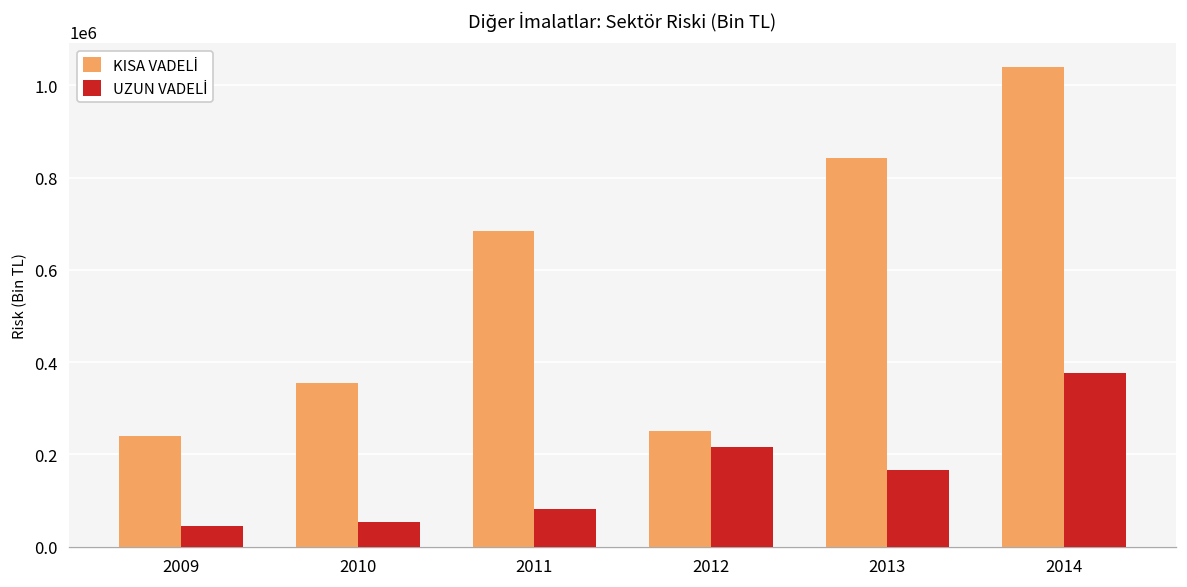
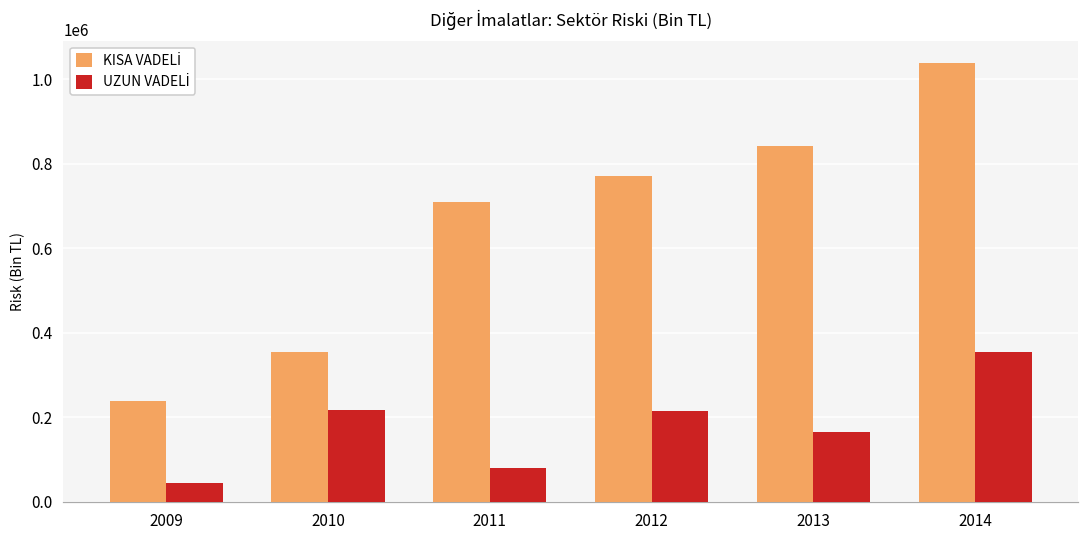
  {
    "KISA VADELİ": {
      "2009": 240000,
      "2010": 350000,
-     "2011": 680000,
-     "2012": 250000,
+     "2011": 710000,
+     "2012": 770000,
      "2013": 840000,
      "2014": 1040000
    },
    "UZUN VADELİ": {
      "2009": 40000,
-     "2010": 50000,
+     "2010": 220000,
      "2011": 80000,
      "2012": 220000,
      "2013": 170000,
-     "2014": 380000
+     "2014": 360000
    }
  }
